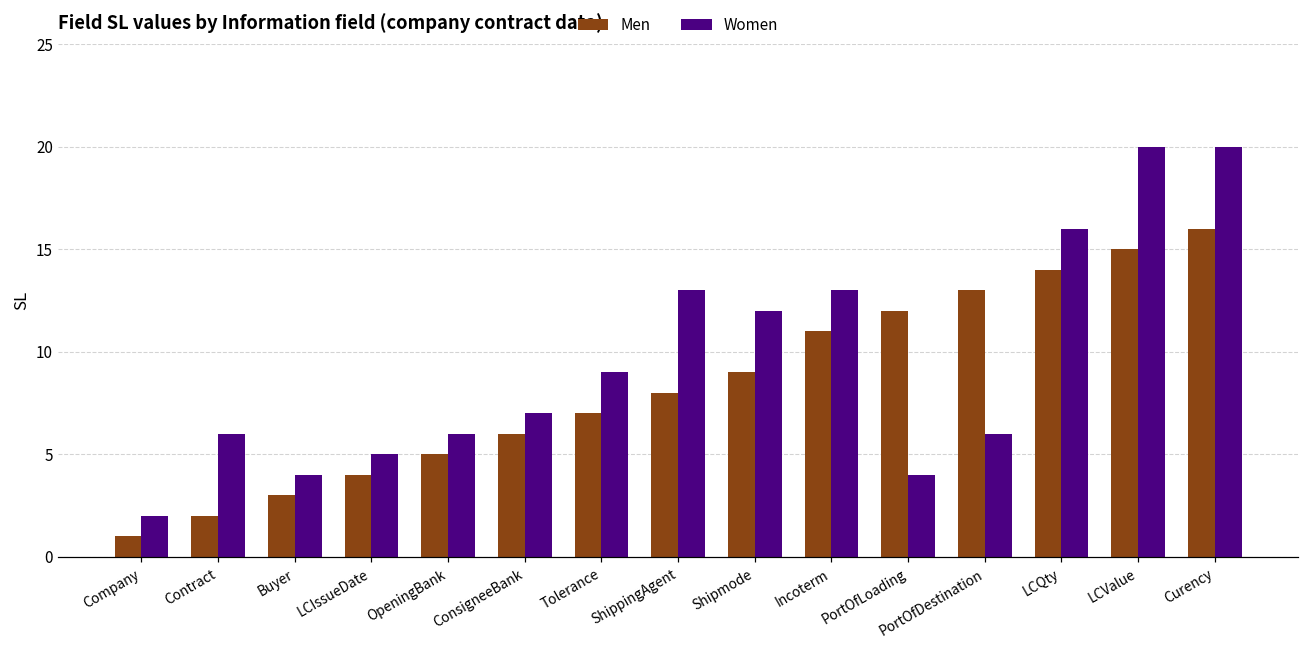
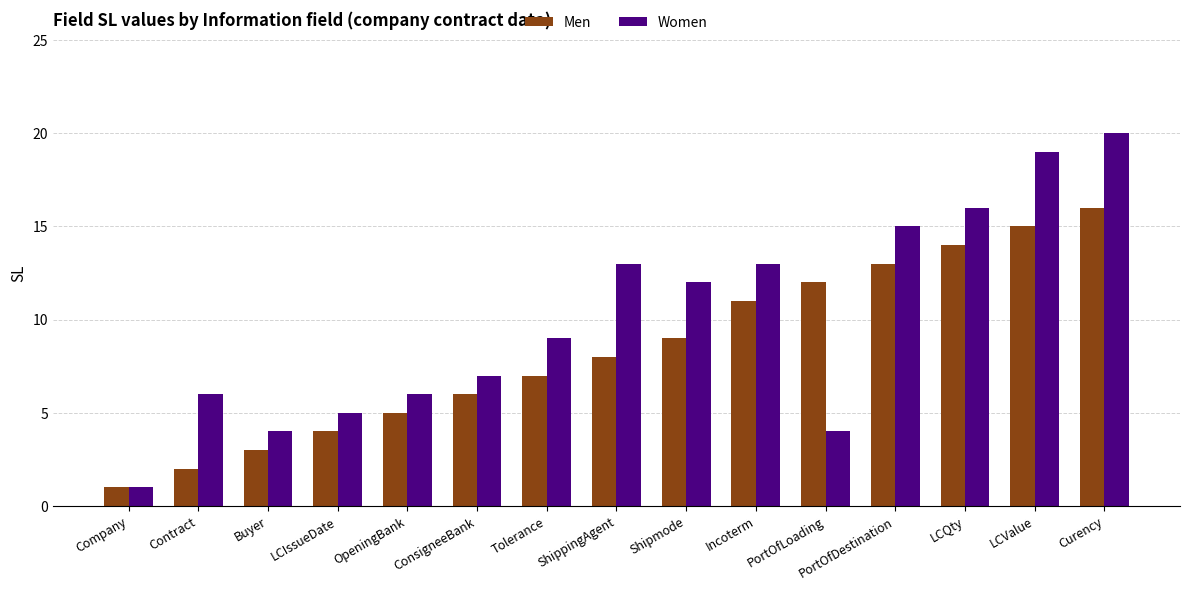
  {
    "Men": {
      "Company": 1,
      "Contract": 2,
      "Buyer": 3,
      "LCIssueDate": 4,
      "OpeningBank": 5,
      "ConsigneeBank": 6,
      "Tolerance": 7,
      "ShippingAgent": 8,
      "Shipmode": 9,
      "Incoterm": 11,
      "PortOfLoading": 12,
      "PortOfDestination": 13,
      "LCQty": 14,
      "LCValue": 15,
      "Curency": 16
    },
    "Women": {
-     "Company": 2,
+     "Company": 1,
      "Contract": 6,
      "Buyer": 4,
      "LCIssueDate": 5,
      "OpeningBank": 6,
      "ConsigneeBank": 7,
      "Tolerance": 9,
      "ShippingAgent": 13,
      "Shipmode": 12,
      "Incoterm": 13,
      "PortOfLoading": 4,
-     "PortOfDestination": 6,
+     "PortOfDestination": 15,
      "LCQty": 16,
-     "LCValue": 20,
+     "LCValue": 19,
      "Curency": 20
    }
  }
